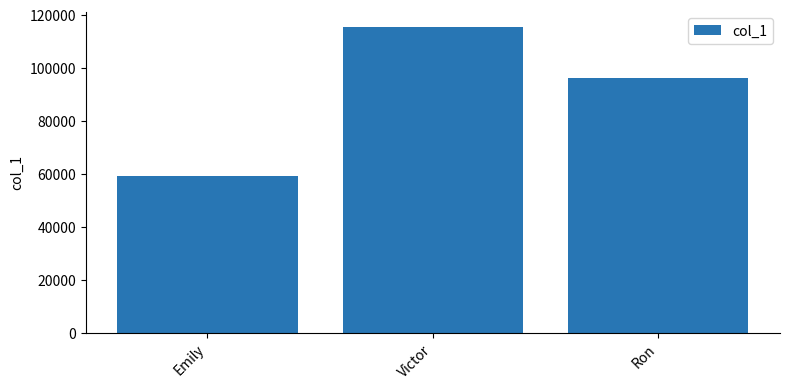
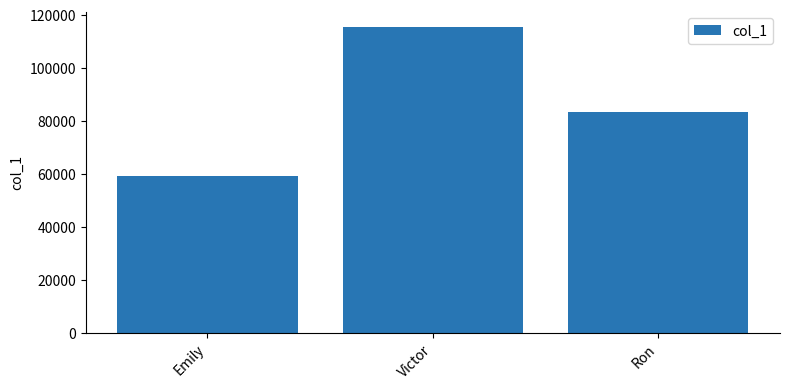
  {
    "Emily": 59000,
    "Victor": 115000,
-   "Ron": 96000
+   "Ron": 83000
  }
